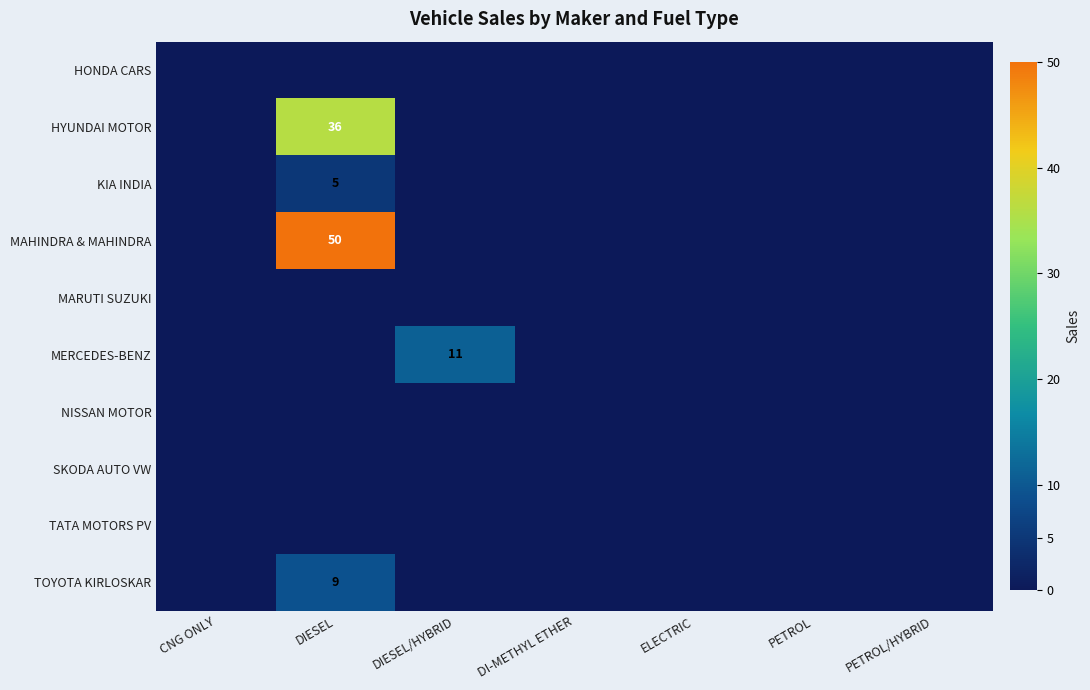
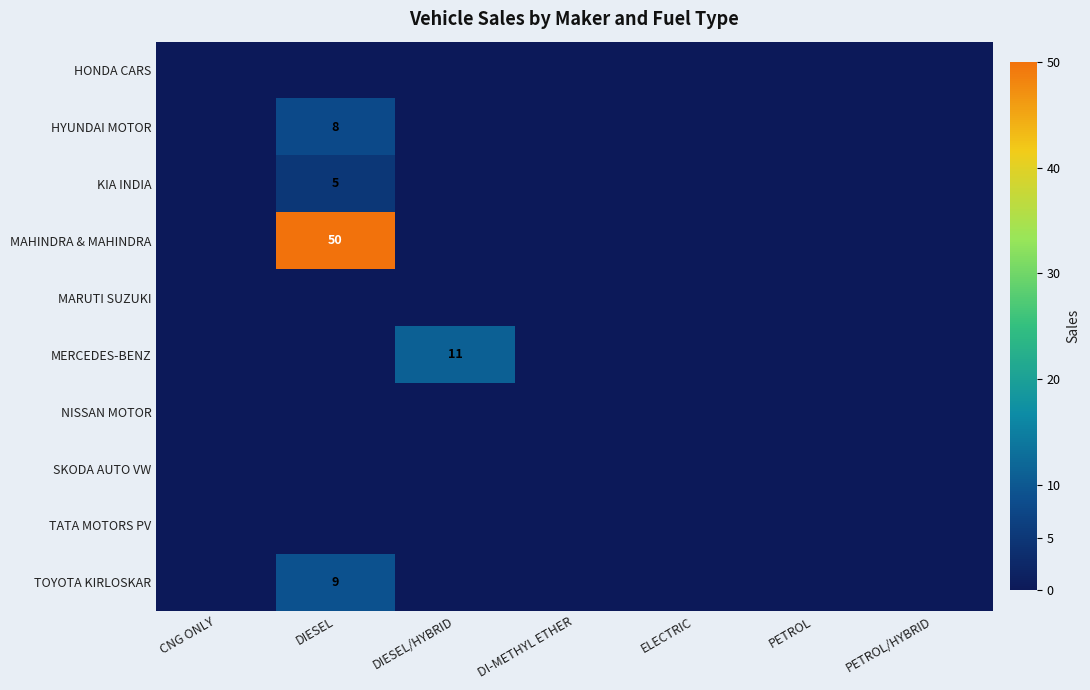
  {
    "HYUNDAI MOTOR": {
-     "DIESEL": 36
+     "DIESEL": 8
    },
    "KIA INDIA": {
      "DIESEL": 5
    },
    "MAHINDRA & MAHINDRA": {
      "DIESEL": 50
    },
    "MERCEDES-BENZ": {
      "DIESEL/HYBRID": 11
    },
    "TOYOTA KIRLOSKAR": {
      "DIESEL": 9
    }
  }
